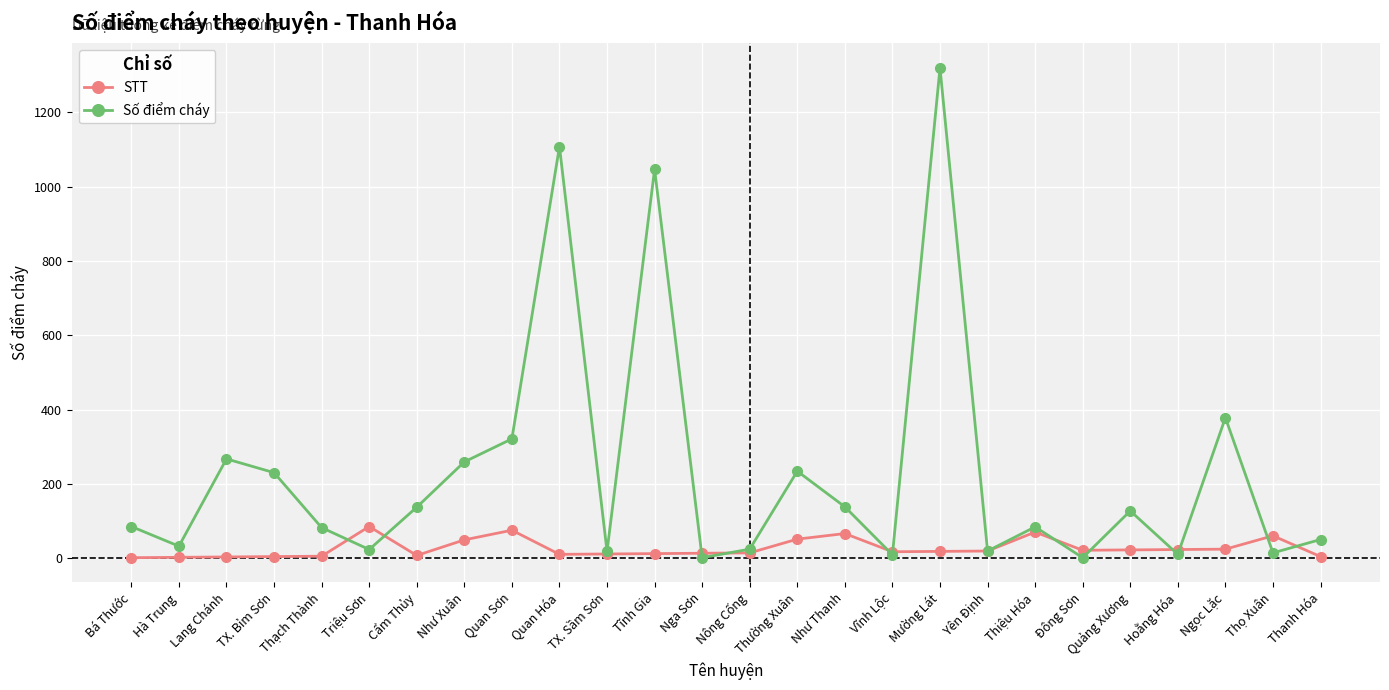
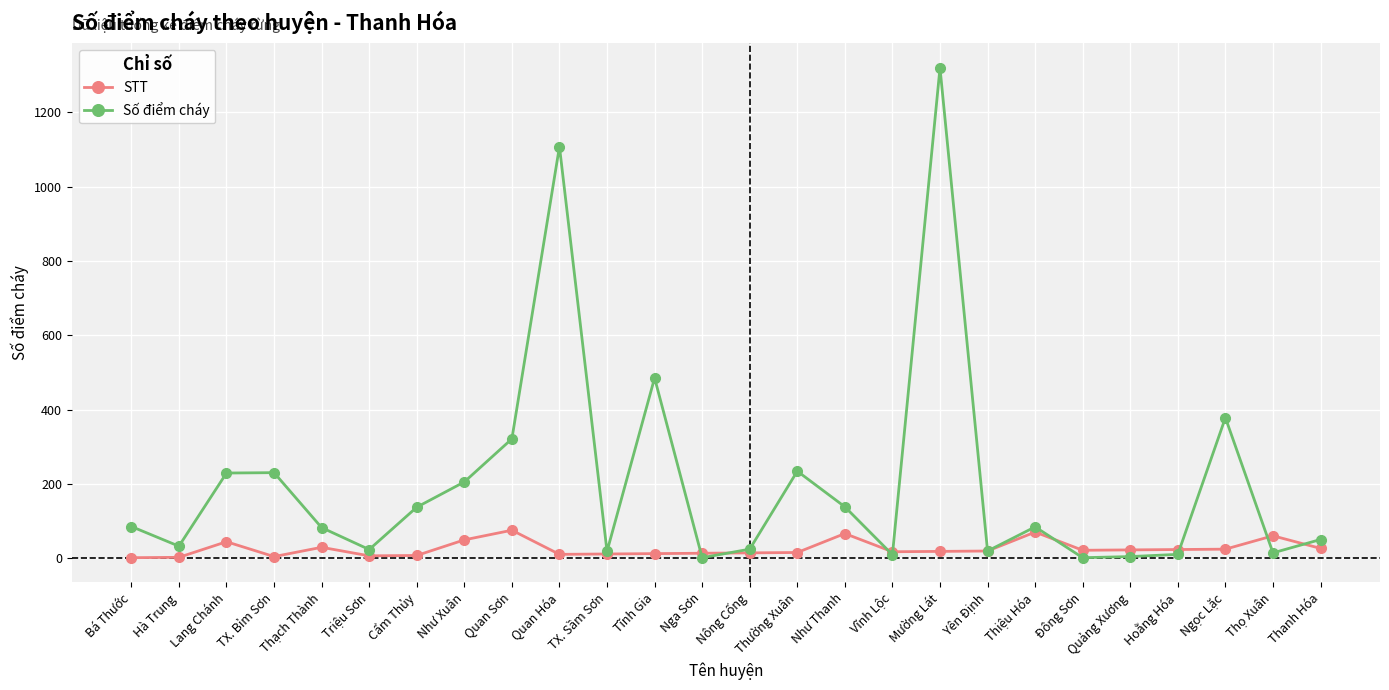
  {
    "STT": {
      "Bá Thước": 0,
      "Hà Trung": 0,
-     "Lang Chánh": 0,
+     "Lang Chánh": 40,
      "TX. Bỉm Sơn": 0,
-     "Thạch Thành": 10,
-     "Triệu Sơn": 90,
+     "Thạch Thành": 30,
+     "Triệu Sơn": 10,
      "Cẩm Thủy": 10,
      "Như Xuân": 50,
      "Quan Sơn": 80,
      "Quan Hóa": 10,
      "TX. Sầm Sơn": 10,
      "Tĩnh Gia": 10,
      "Nga Sơn": 10,
      "Nông Cống": 10,
-     "Thường Xuân": 50,
+     "Thường Xuân": 20,
      "Như Thanh": 70,
      "Vĩnh Lộc": 20,
      "Mường Lát": 20,
      "Thiệu Hóa": 70,
      "Đông Sơn": 20,
      "Quảng Xương": 20,
      "Hoằng Hóa": 20,
      "Ngọc Lặc": 20,
      "Thọ Xuân": 60,
-     "Thanh Hóa": 0
+     "Thanh Hóa": 30
    },
    "Số điểm cháy": {
      "Bá Thước": 90,
      "Hà Trung": 30,
-     "Lang Chánh": 270,
+     "Lang Chánh": 230,
      "TX. Bỉm Sơn": 230,
      "Thạch Thành": 80,
      "Triệu Sơn": 20,
      "Cẩm Thủy": 140,
-     "Như Xuân": 260,
+     "Như Xuân": 210,
      "Quan Sơn": 320,
      "Quan Hóa": 1110,
      "TX. Sầm Sơn": 20,
-     "Tĩnh Gia": 1050,
+     "Tĩnh Gia": 490,
      "Nga Sơn": 0,
      "Nông Cống": 20,
      "Thường Xuân": 230,
      "Như Thanh": 140,
      "Vĩnh Lộc": 10,
      "Mường Lát": 1320,
      "Thiệu Hóa": 80,
      "Đông Sơn": 0,
-     "Quảng Xương": 130,
+     "Quảng Xương": 0,
      "Hoằng Hóa": 10,
      "Ngọc Lặc": 380,
      "Thọ Xuân": 10,
      "Thanh Hóa": 50
    }
  }
